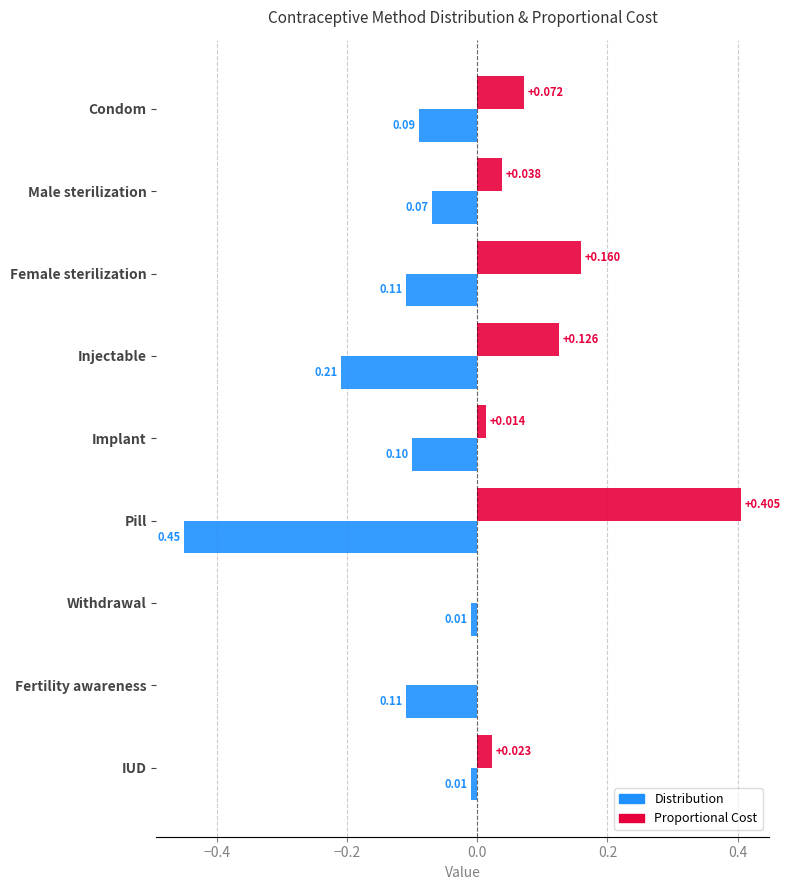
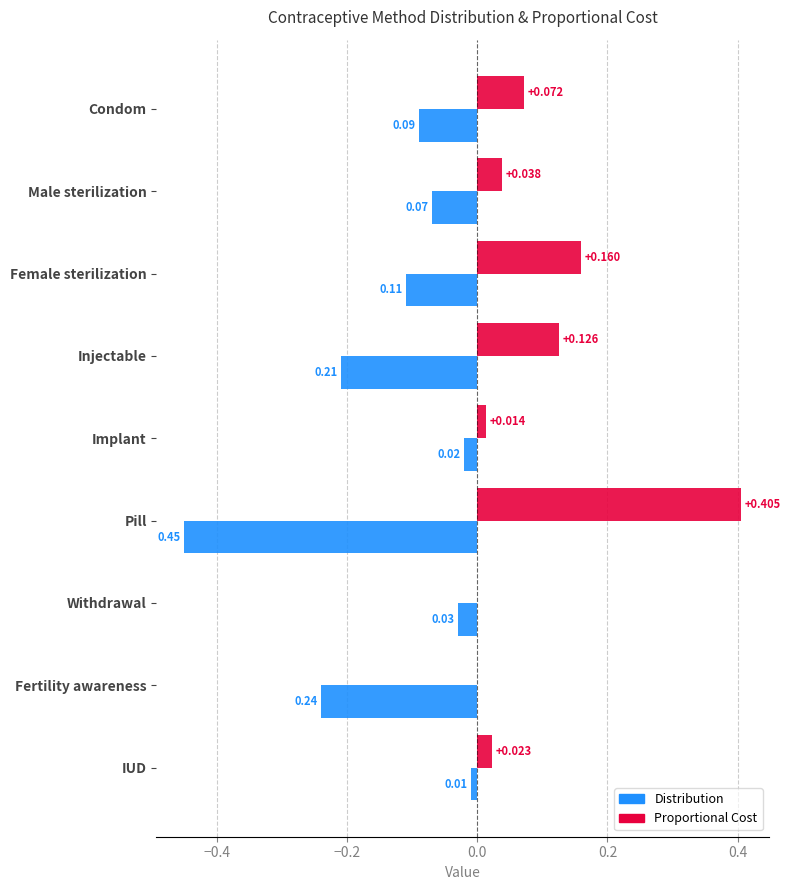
  {
    "Distribution": {
-     "Implant": "0.10",
-     "Withdrawal": "0.01",
-     "Fertility awareness": "0.11"
+     "Implant": "0.02",
+     "Withdrawal": "0.03",
+     "Fertility awareness": "0.24"
    },
    "Proportional Cost": {
      "Condom": "+0.072",
      "Male sterilization": "+0.038",
      "Female sterilization": "+0.160",
      "Injectable": "+0.126",
      "Implant": "+0.014",
      "Pill": "+0.405",
      "IUD": "+0.023"
    }
  }
